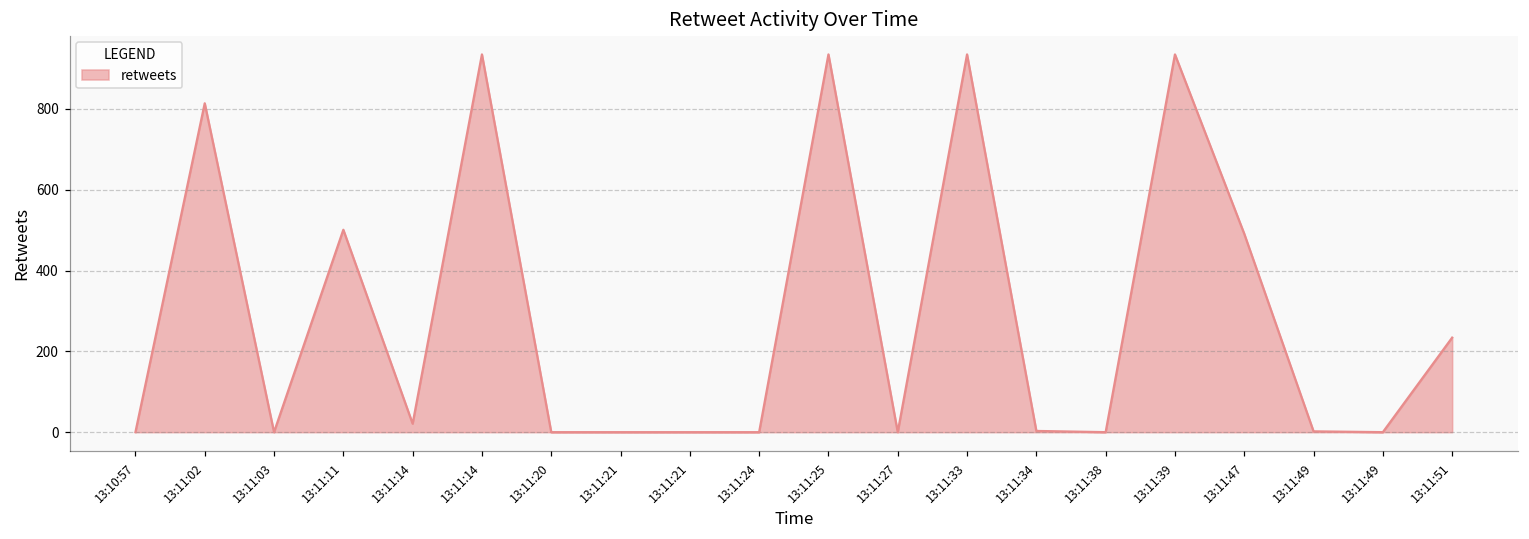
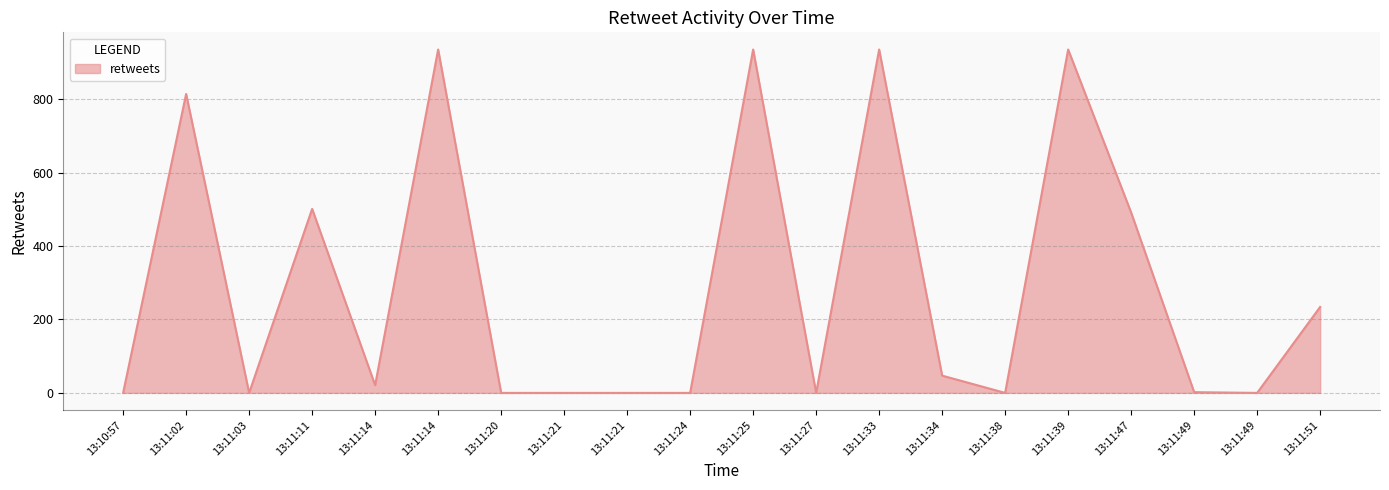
  {
    "13:10:57": 0,
    "13:11:02": 810,
    "13:11:03": 0,
    "13:11:11": 500,
    "13:11:20": 0,
    "13:11:24": 0,
    "13:11:25": 940,
    "13:11:27": 0,
    "13:11:33": 940,
-   "13:11:34": 0,
+   "13:11:34": 50,
    "13:11:38": 0,
    "13:11:39": 940,
    "13:11:47": 490,
    "13:11:51": 230
  }
